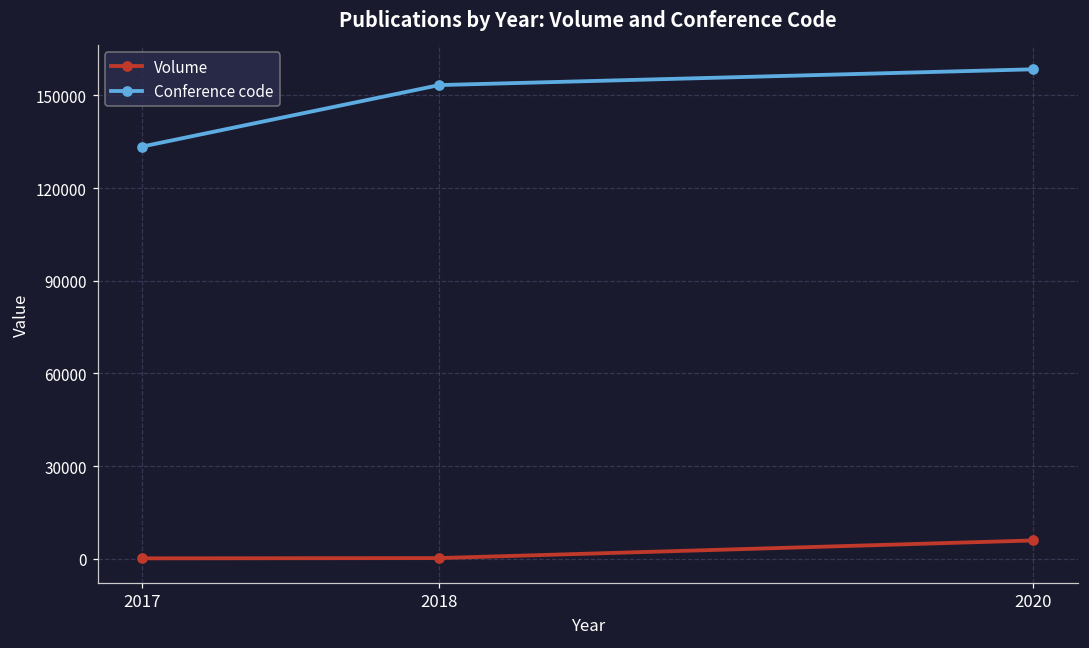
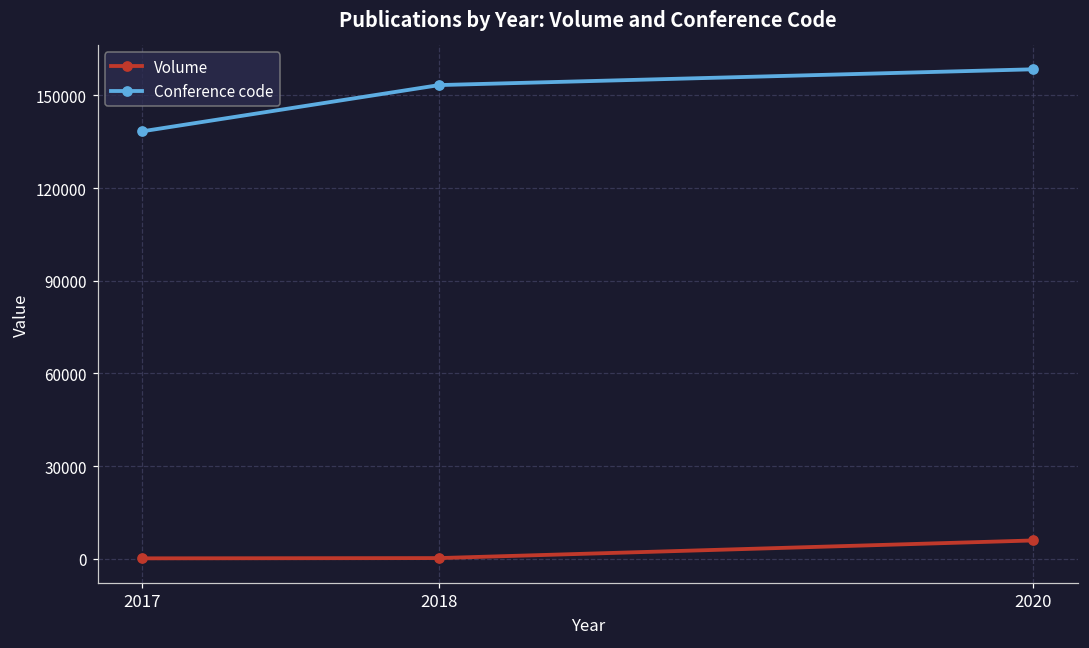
  {
    "Volume": {
      "2017": 0,
      "2018": 0,
      "2020": 6000
    },
    "Conference code": {
-     "2017": 133000,
+     "2017": 138000,
      "2018": 153000,
      "2020": 158000
    }
  }
